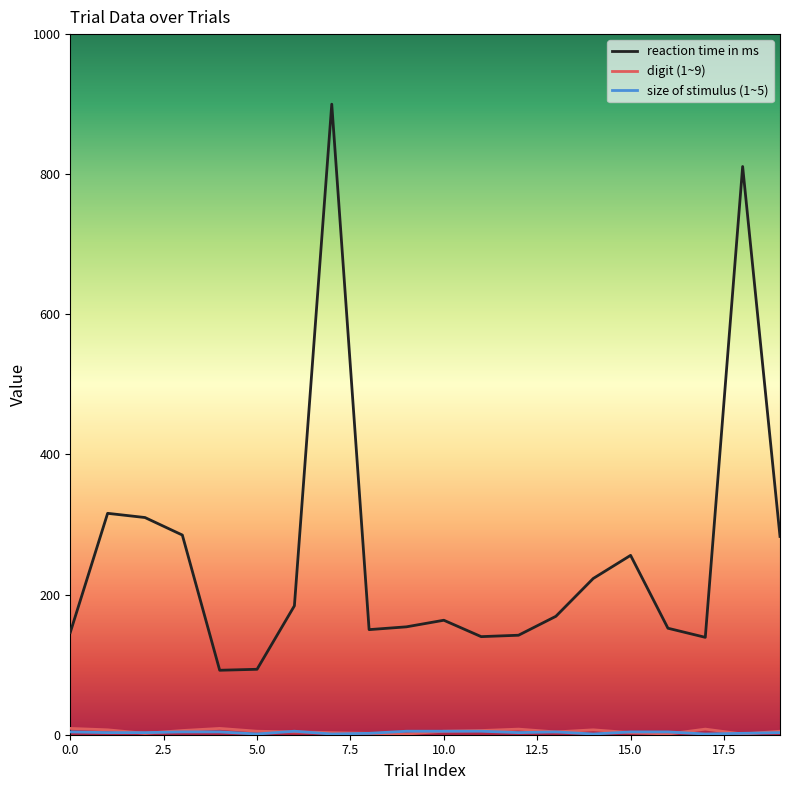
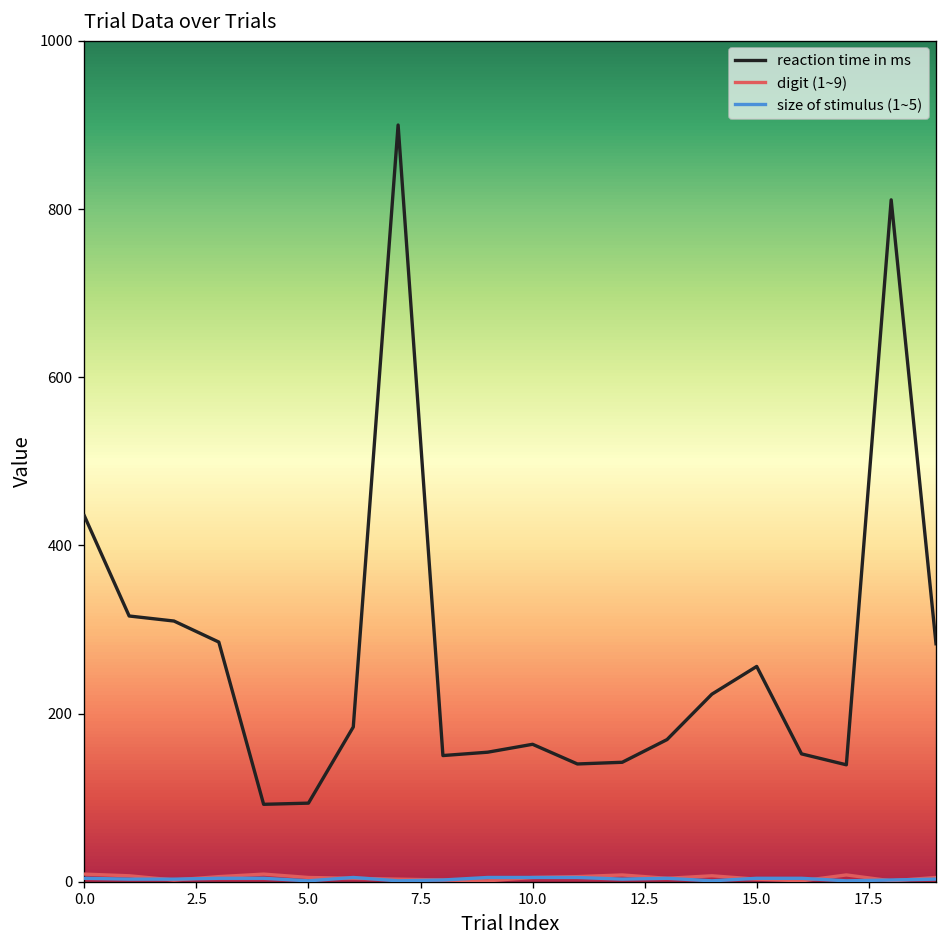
  {
    "reaction time in ms": {
-     "0.0": 150,
+     "0.0": 440,
      "5.0": 90,
      "10.0": 160,
      "15.0": 260
    },
    "digit (1~9)": {
      "0.0": 10,
      "5.0": 10
    },
    "size of stimulus (1~5)": {
      "0.0": 0,
      "5.0": 0
    }
  }
